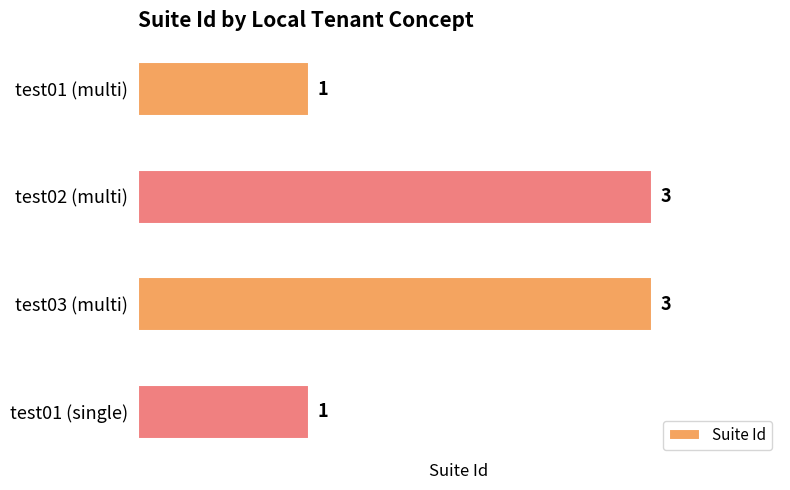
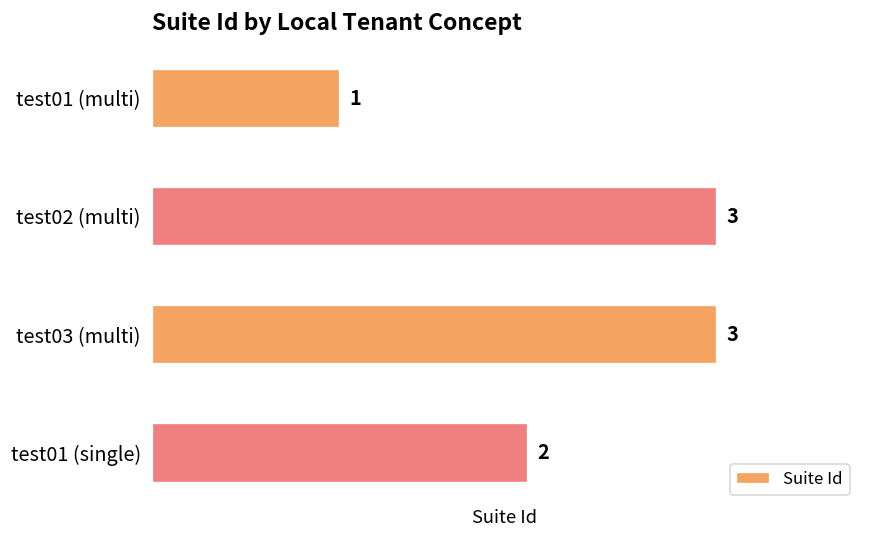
  {
    "test01 (multi)": 1,
    "test02 (multi)": 3,
    "test03 (multi)": 3,
-   "test01 (single)": 1
+   "test01 (single)": 2
  }
